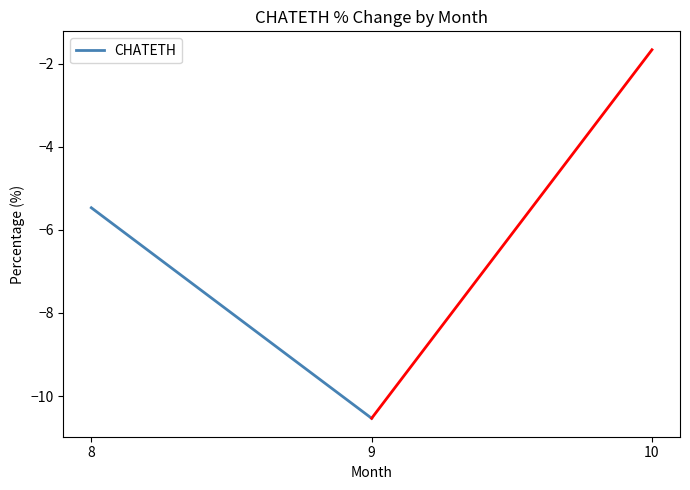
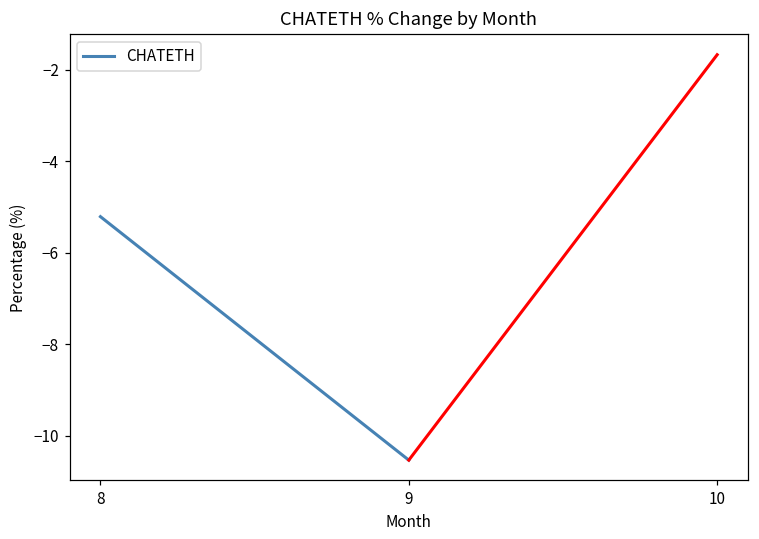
  {
    "CHATETH": {
-     "8": -5.5
+     "8": -5.2
    }
  }
